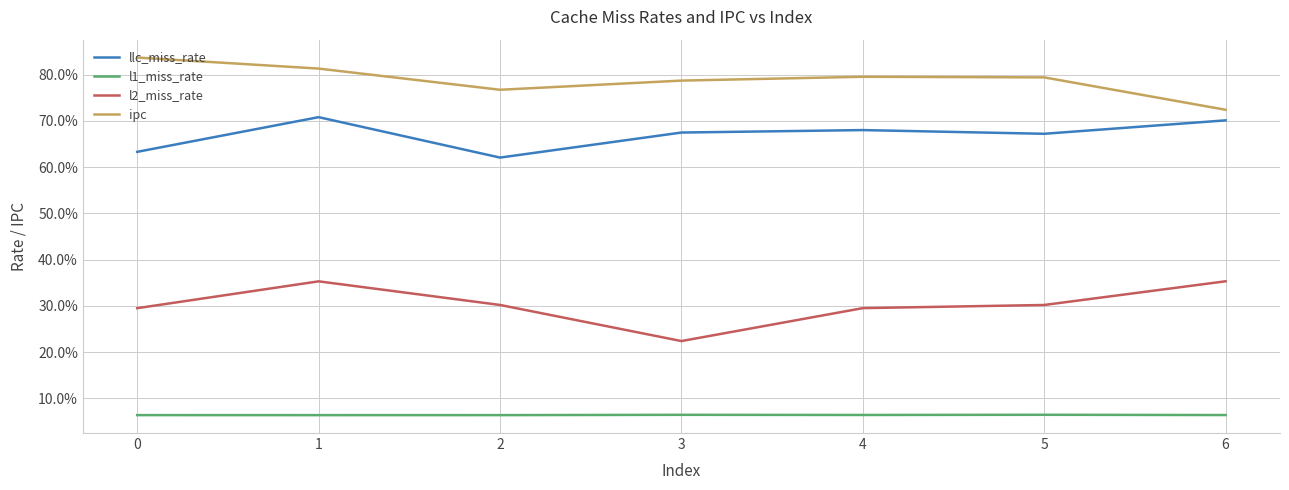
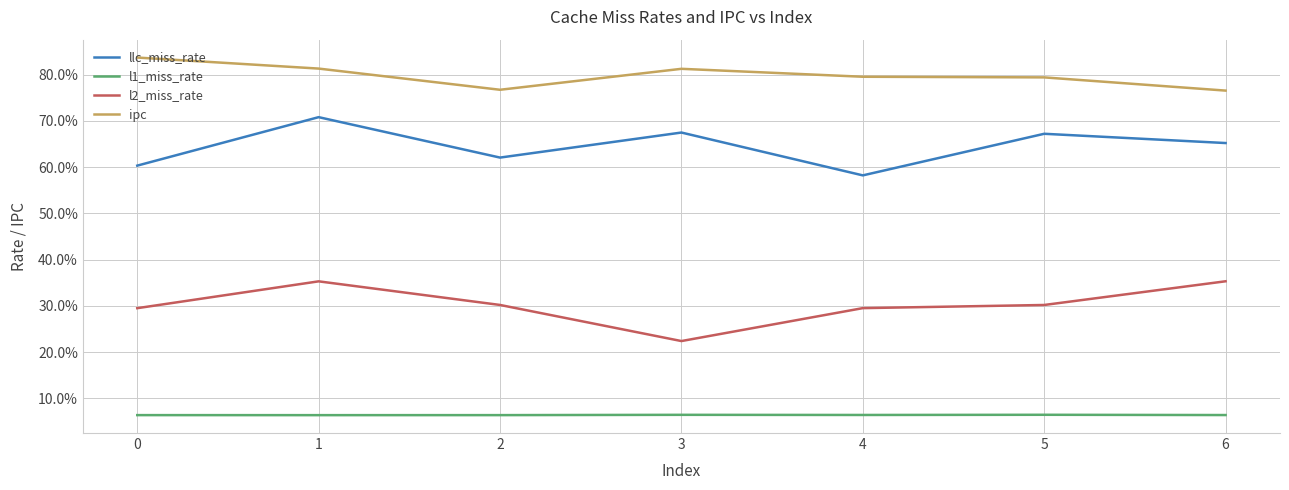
  {
    "llc_miss_rate": {
-     "0": "63%",
+     "0": "60%",
      "1": "71%",
      "2": "62%",
      "3": "67%",
-     "4": "68%",
+     "4": "58%",
      "5": "67%",
-     "6": "70%"
+     "6": "65%"
    },
    "l1_miss_rate": {
      "0": "6%",
      "1": "6%",
      "2": "6%",
      "3": "6%",
      "4": "6%",
      "5": "6%",
      "6": "6%"
    },
    "l2_miss_rate": {
      "0": "29%",
      "1": "35%",
      "2": "30%",
      "3": "22%",
      "4": "29%",
      "5": "30%",
      "6": "35%"
    },
    "ipc": {
      "0": "84%",
      "1": "81%",
      "2": "77%",
-     "3": "79%",
+     "3": "81%",
      "4": "80%",
      "5": "79%",
-     "6": "72%"
+     "6": "77%"
    }
  }
